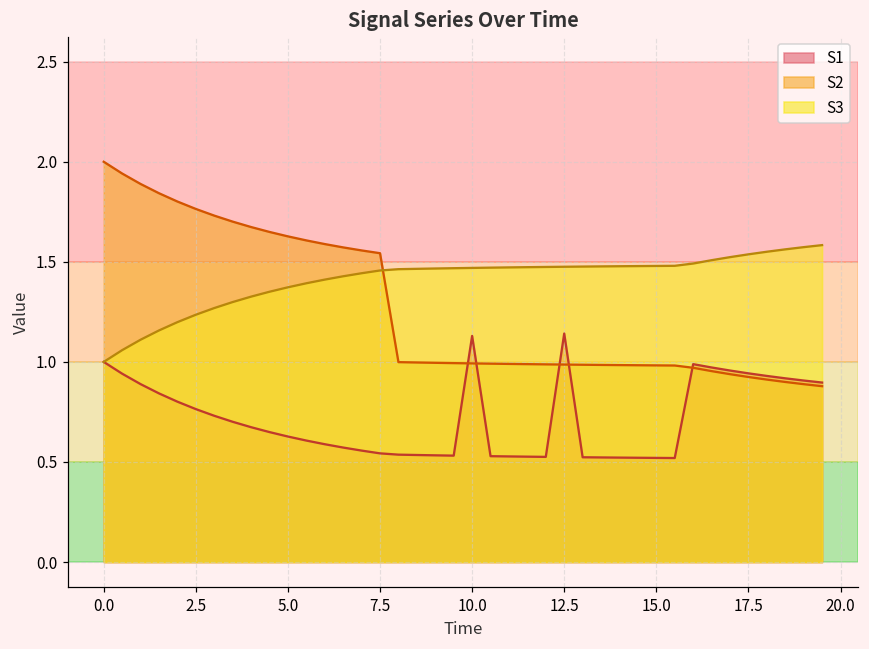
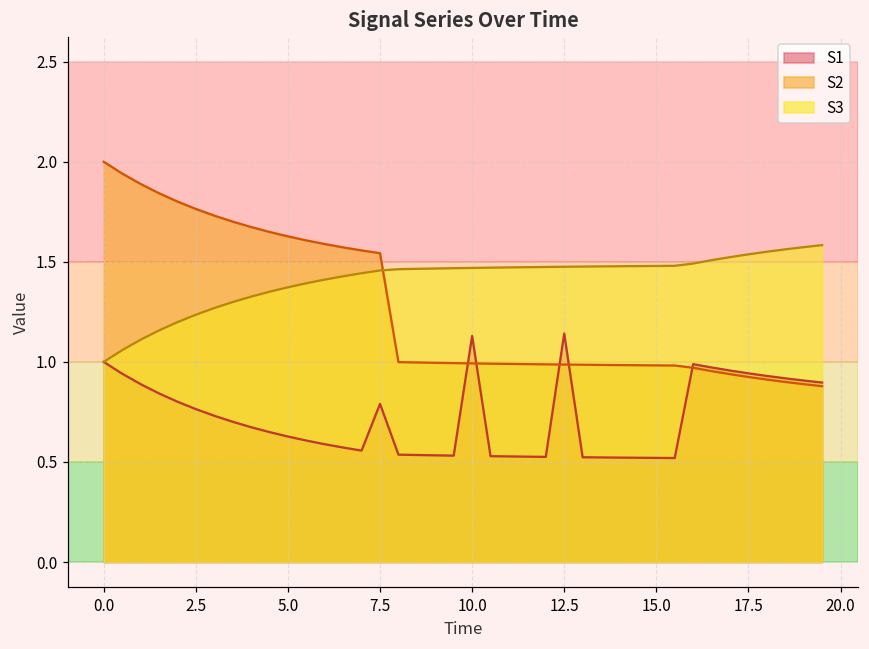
  {
    "S1": {
      "2.5": 0.76,
      "5.0": 0.63,
-     "7.5": 0.54,
+     "7.5": 0.79,
      "10.0": 1.13,
      "12.5": 1.14,
      "15.0": 0.52,
      "17.5": 0.94
    }
  }
